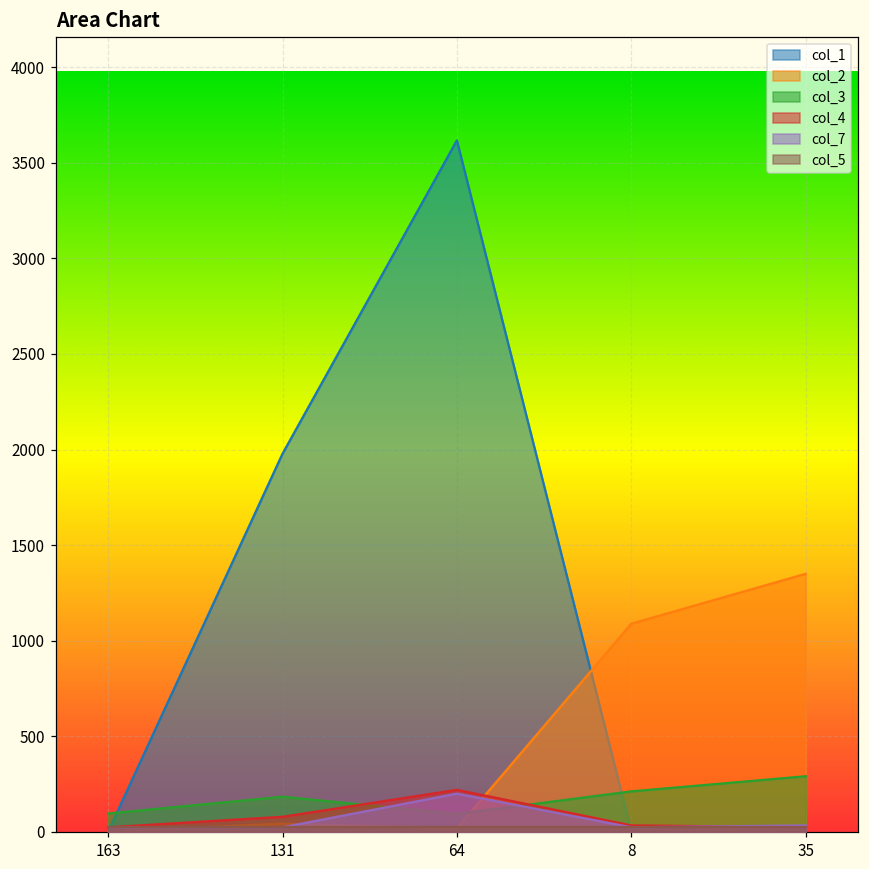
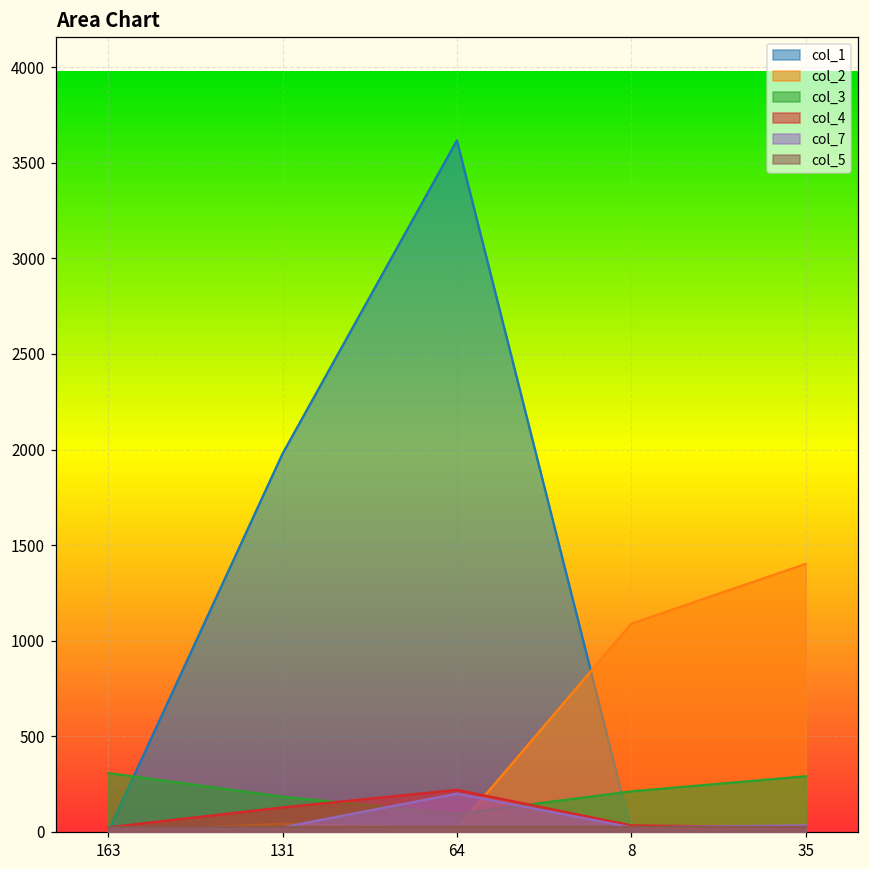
  {
    "col_1": {
      "131": 1980,
      "64": 3620,
      "8": 0,
      "35": 10
    },
    "col_2": {
      "131": 40,
      "8": 1090,
-     "35": 1350
+     "35": 1400
    },
    "col_3": {
-     "163": 100,
+     "163": 310,
      "131": 180,
      "64": 90,
      "8": 210,
      "35": 290
    },
    "col_4": {
-     "131": 80,
+     "131": 130,
      "64": 220
    },
    "col_7": {
      "64": 200
    }
  }
